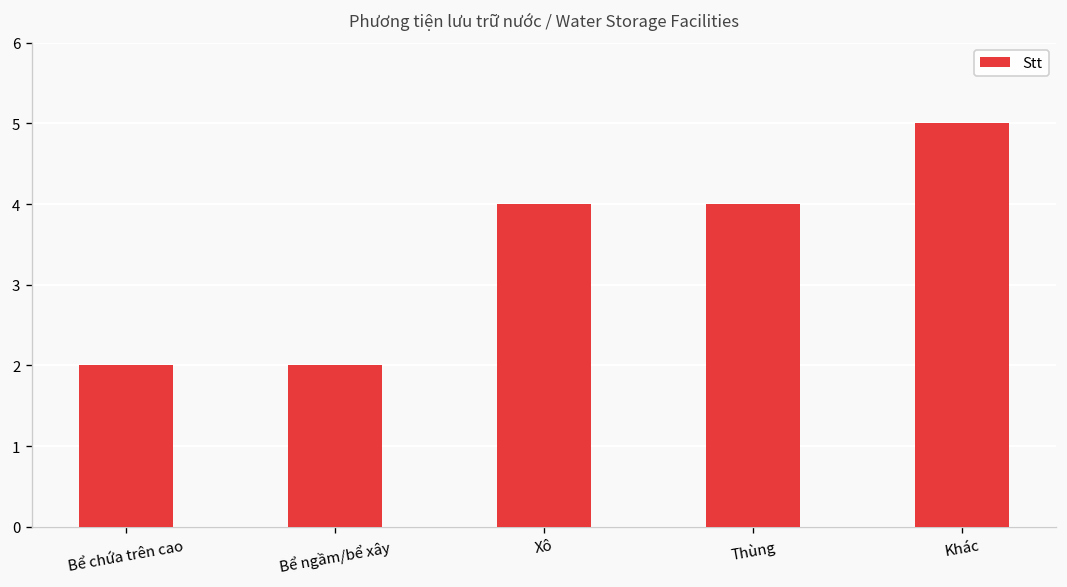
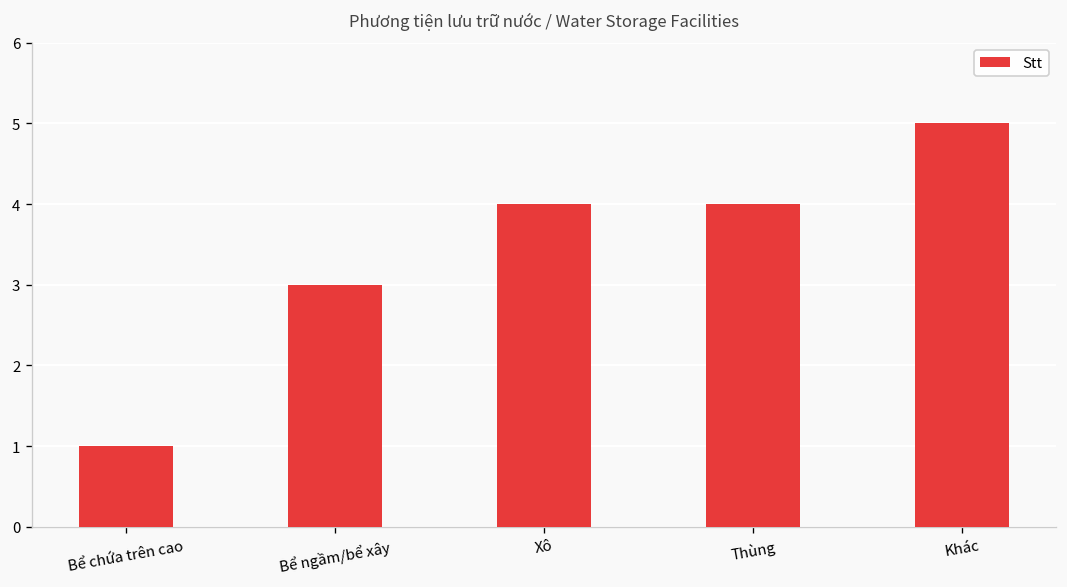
  {
-   "Bể chứa trên cao": 2,
-   "Bể ngầm/bể xây": 2,
+   "Bể chứa trên cao": 1,
+   "Bể ngầm/bể xây": 3,
    "Xô": 4,
    "Thùng": 4,
    "Khác": 5
  }
